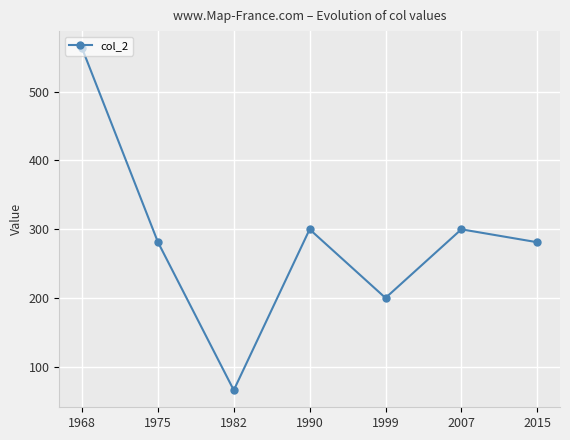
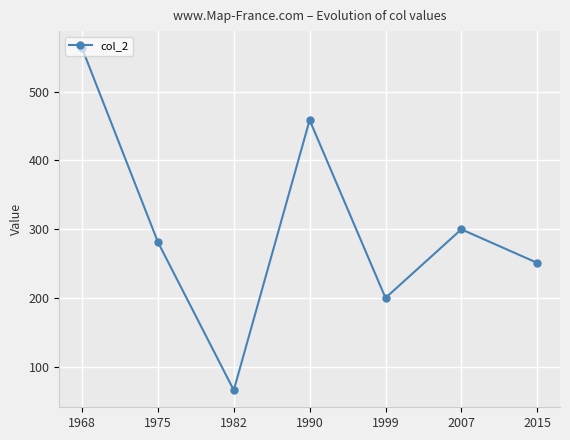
  {
    "1975": 280,
    "1982": 70,
-   "1990": 300,
+   "1990": 460,
    "1999": 200,
    "2007": 300,
-   "2015": 280
+   "2015": 250
  }
